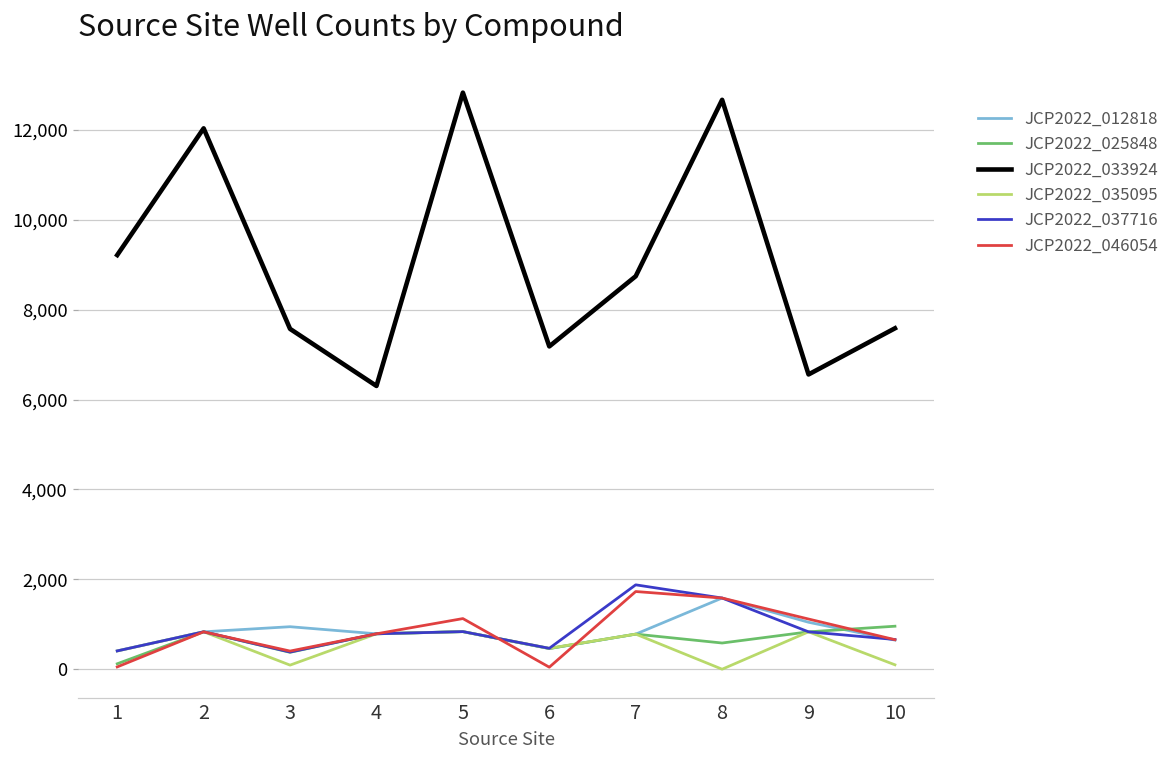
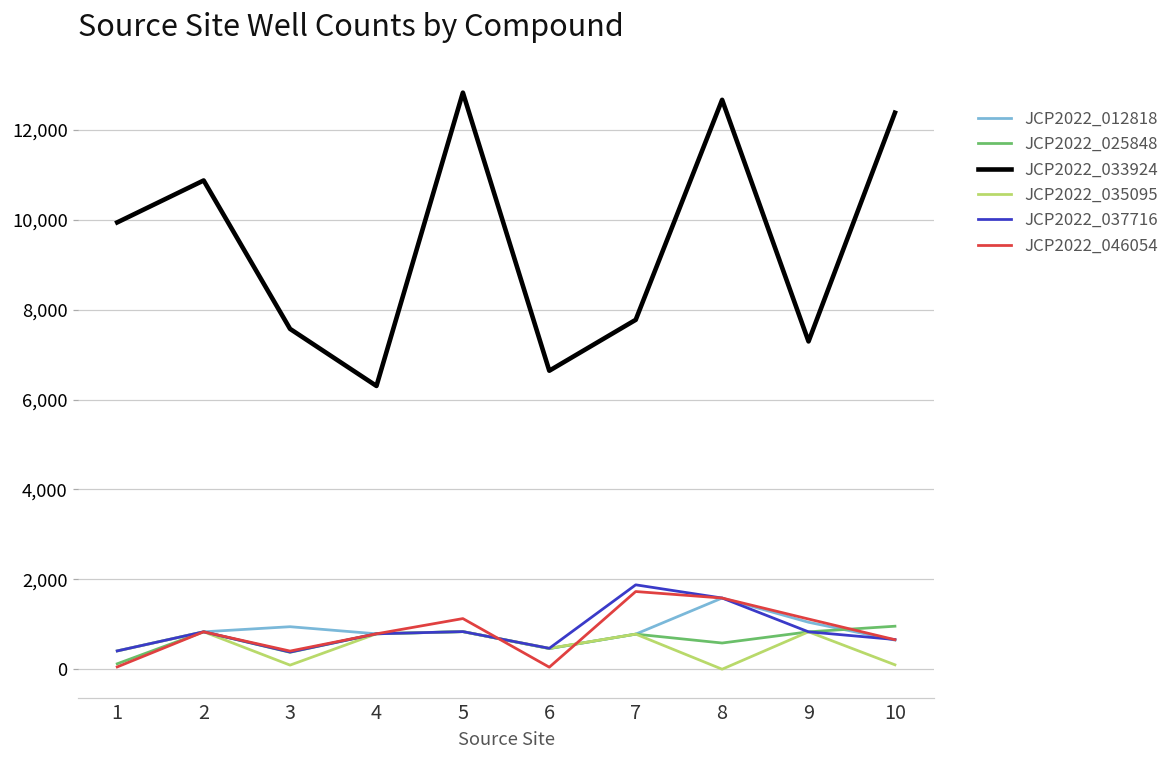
  {
    "JCP2022_012818": {
      "3": "900",
      "9": "1,000"
    },
    "JCP2022_025848": {
      "1": "100",
      "8": "600",
      "10": "1,000"
    },
    "JCP2022_033924": {
-     "1": "9,200",
-     "2": "12,000",
+     "1": "9,900",
+     "2": "10,900",
      "3": "7,600",
      "4": "6,300",
      "5": "12,800",
-     "6": "7,200",
-     "7": "8,700",
+     "6": "6,600",
+     "7": "7,800",
      "8": "12,700",
-     "9": "6,600",
-     "10": "7,600"
+     "9": "7,300",
+     "10": "12,400"
    },
    "JCP2022_035095": {
      "3": "100",
      "8": "0",
      "10": "100"
    },
    "JCP2022_037716": {
      "7": "1,900"
    },
    "JCP2022_046054": {
      "1": "100",
      "5": "1,100",
      "6": "0",
      "7": "1,700",
      "9": "1,100"
    }
  }
